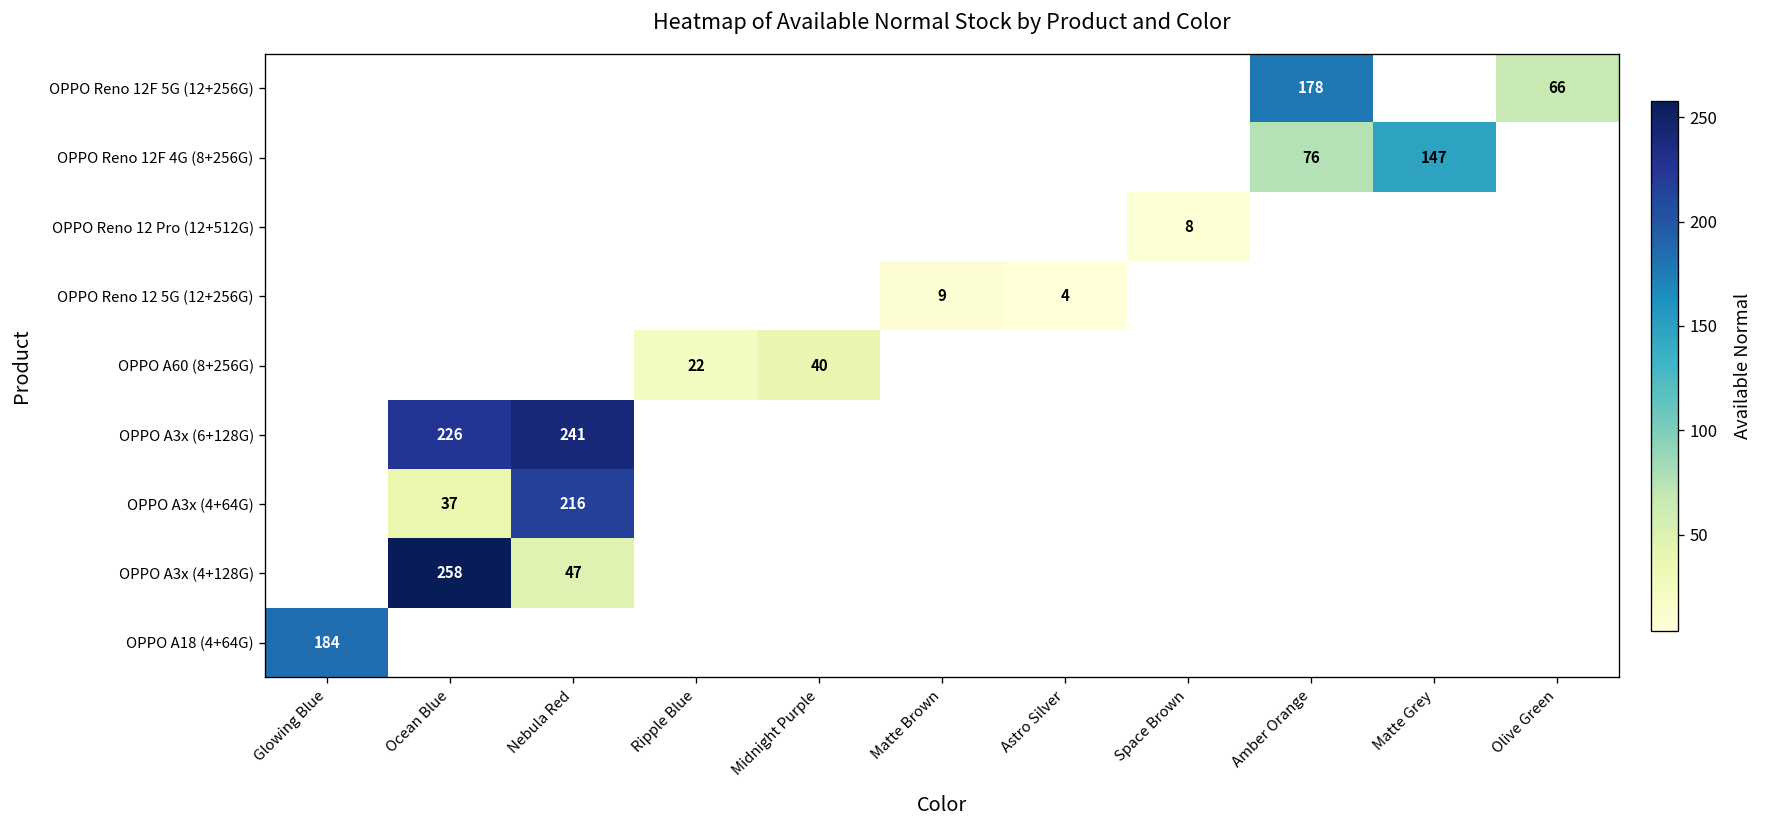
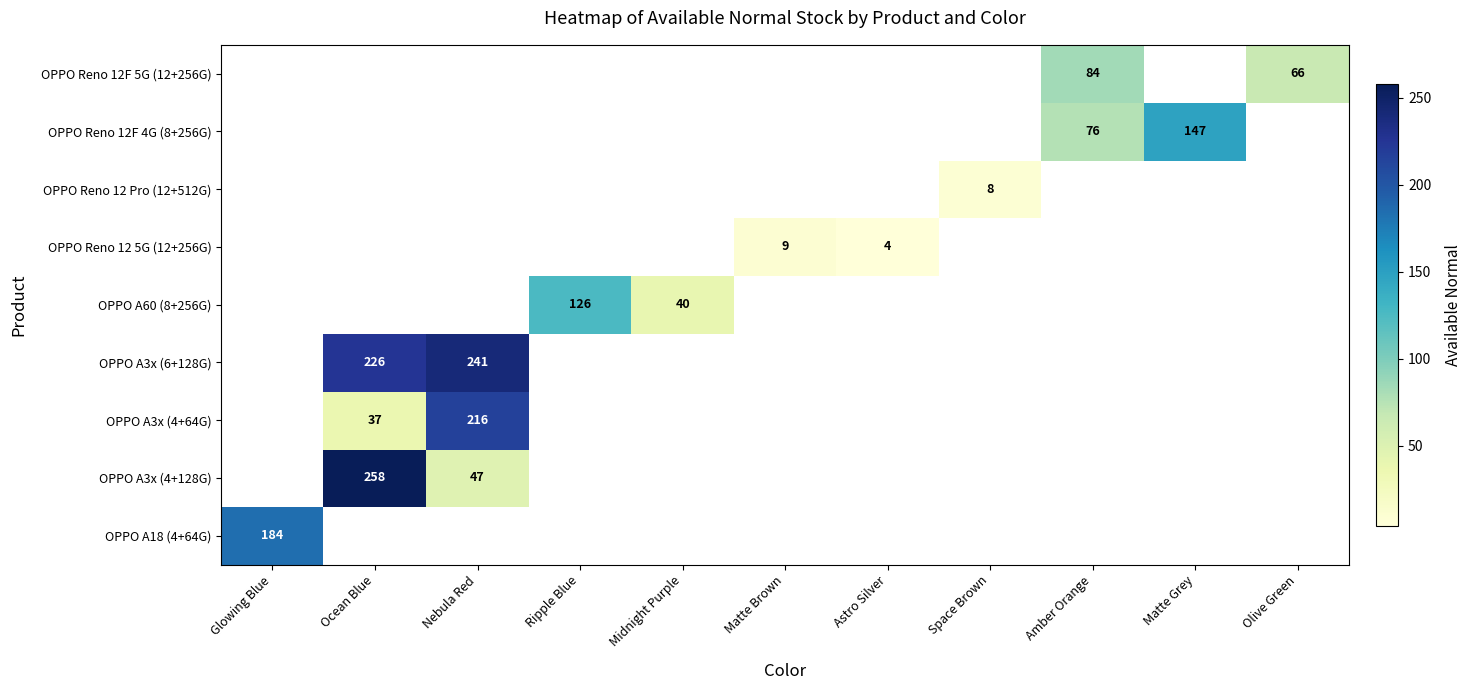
  {
    "OPPO Reno 12F 5G (12+256G)": {
-     "Amber Orange": 178,
+     "Amber Orange": 84,
      "Olive Green": 66
    },
    "OPPO Reno 12F 4G (8+256G)": {
      "Amber Orange": 76,
      "Matte Grey": 147
    },
    "OPPO Reno 12 Pro (12+512G)": {
      "Space Brown": 8
    },
    "OPPO Reno 12 5G (12+256G)": {
      "Matte Brown": 9,
      "Astro Silver": 4
    },
    "OPPO A60 (8+256G)": {
-     "Ripple Blue": 22,
+     "Ripple Blue": 126,
      "Midnight Purple": 40
    },
    "OPPO A3x (6+128G)": {
      "Ocean Blue": 226,
      "Nebula Red": 241
    },
    "OPPO A3x (4+64G)": {
      "Ocean Blue": 37,
      "Nebula Red": 216
    },
    "OPPO A3x (4+128G)": {
      "Ocean Blue": 258,
      "Nebula Red": 47
    },
    "OPPO A18 (4+64G)": {
      "Glowing Blue": 184
    }
  }
